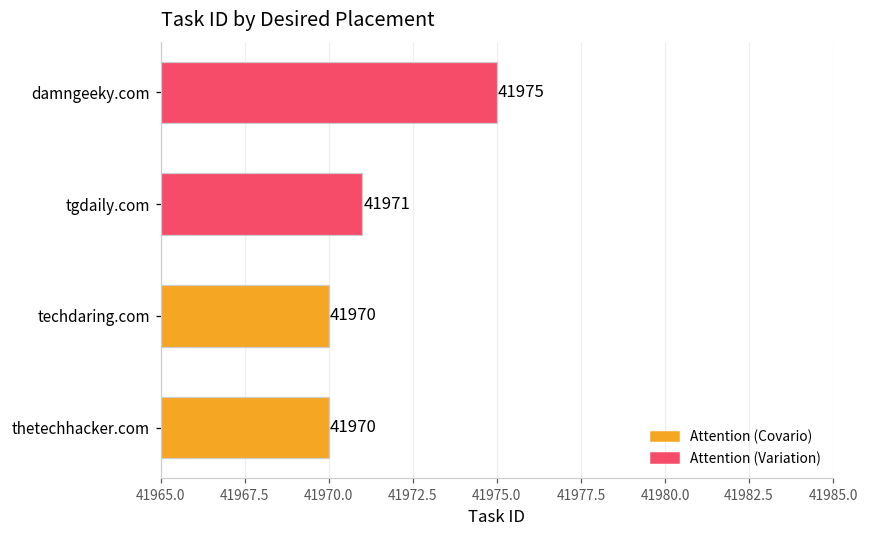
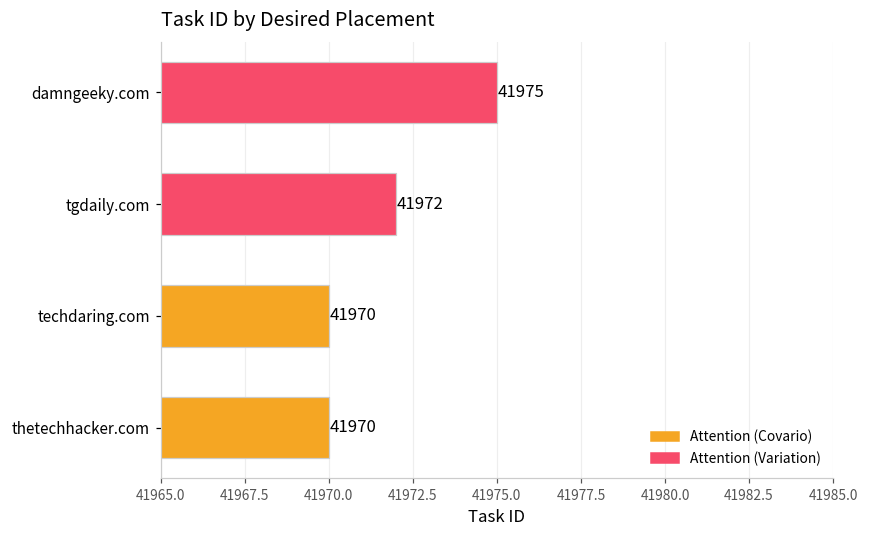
  {
    "damngeeky.com": 41975,
-   "tgdaily.com": 41971,
+   "tgdaily.com": 41972,
    "techdaring.com": 41970,
    "thetechhacker.com": 41970
  }
